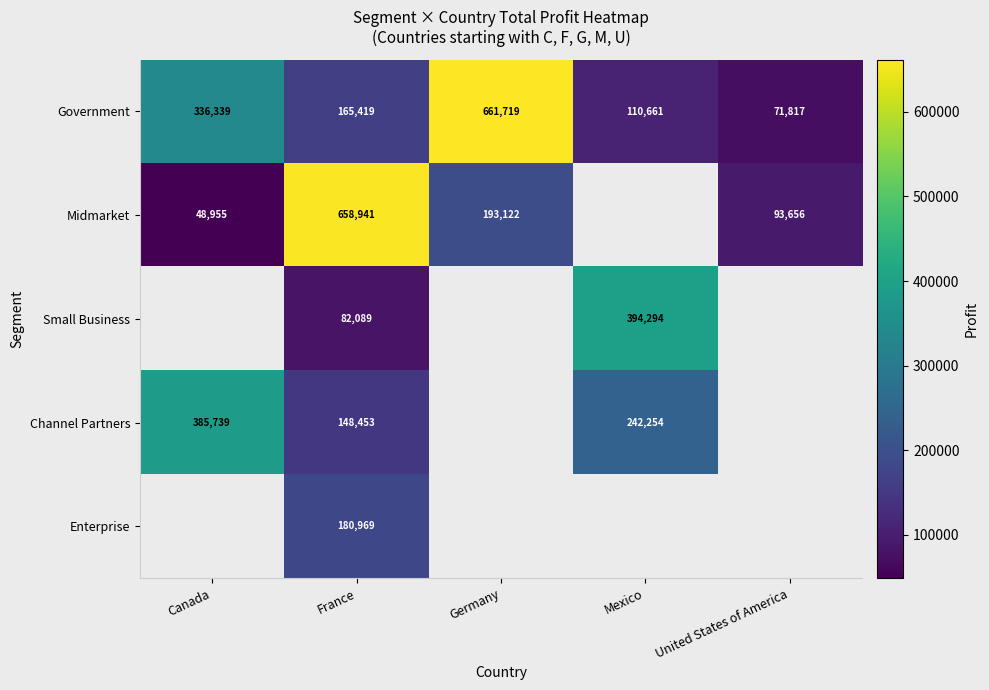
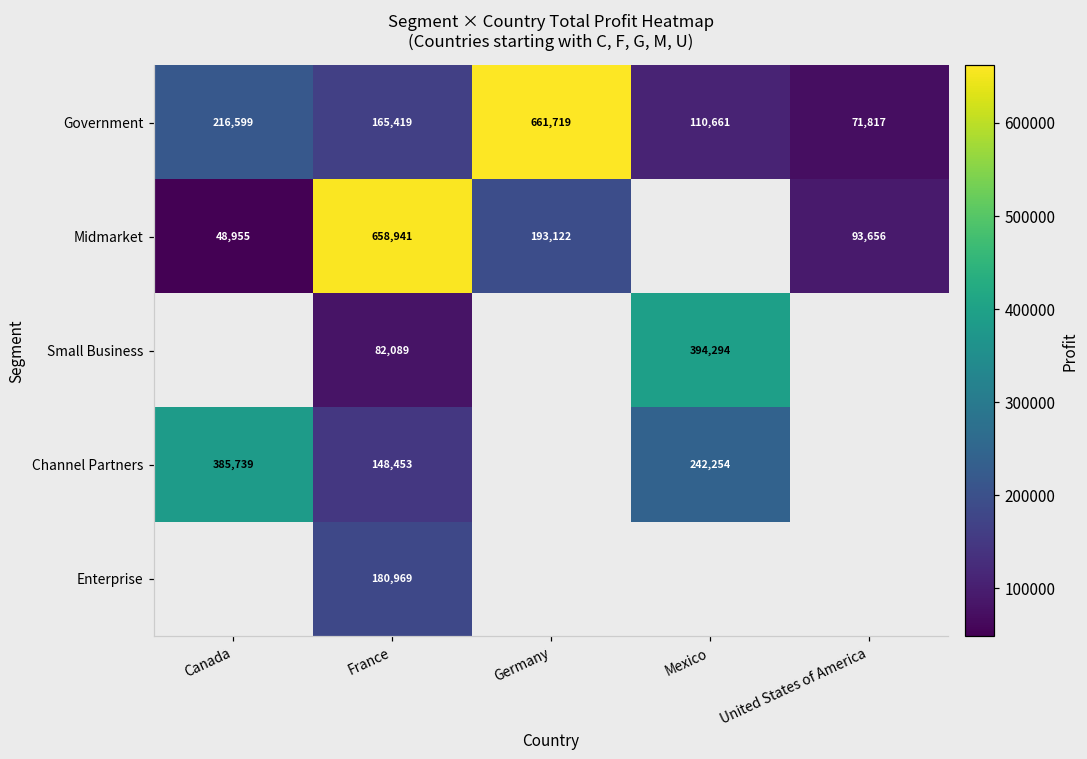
  {
    "Government": {
-     "Canada": "336,339",
+     "Canada": "216,599",
      "France": "165,419",
      "Germany": "661,719",
      "Mexico": "110,661",
      "United States of America": "71,817"
    },
    "Midmarket": {
      "Canada": "48,955",
      "France": "658,941",
      "Germany": "193,122",
      "United States of America": "93,656"
    },
    "Small Business": {
      "France": "82,089",
      "Mexico": "394,294"
    },
    "Channel Partners": {
      "Canada": "385,739",
      "France": "148,453",
      "Mexico": "242,254"
    },
    "Enterprise": {
      "France": "180,969"
    }
  }
